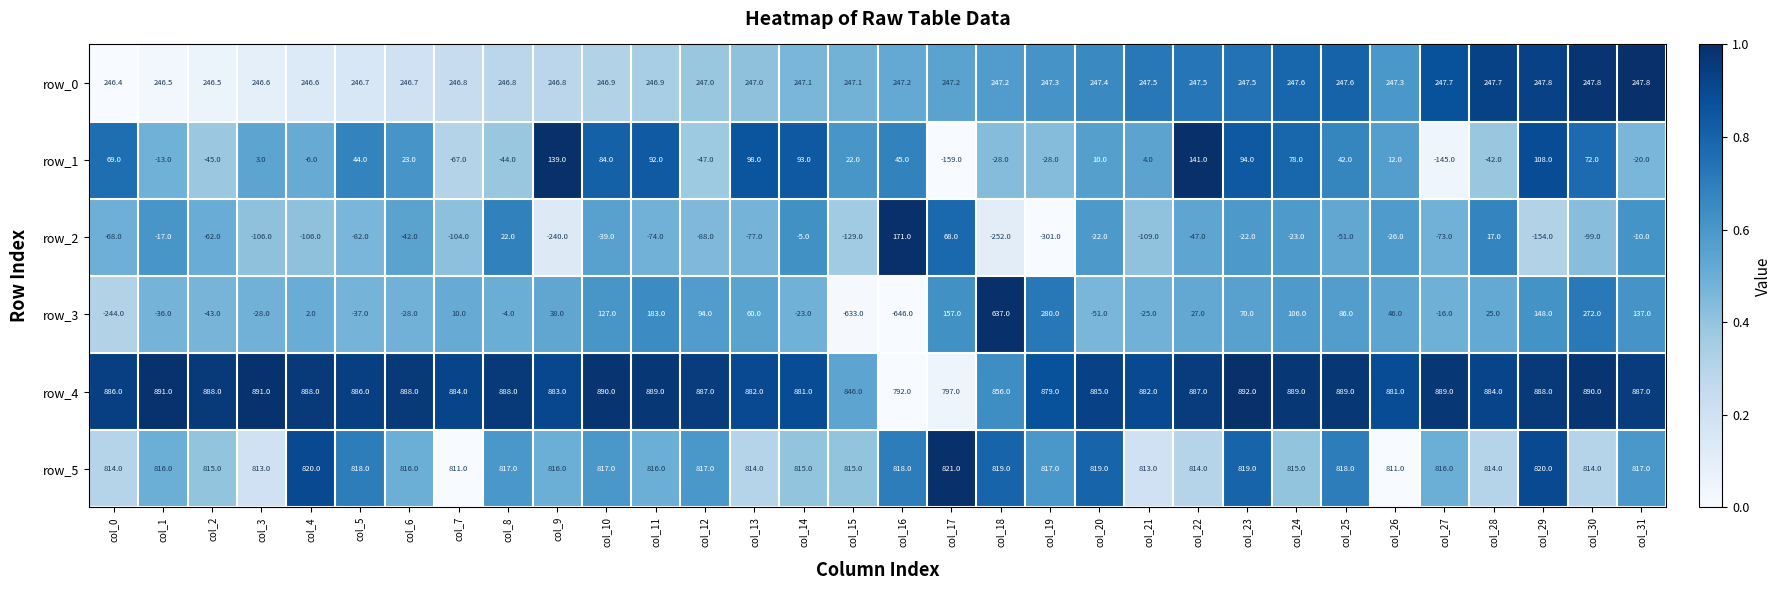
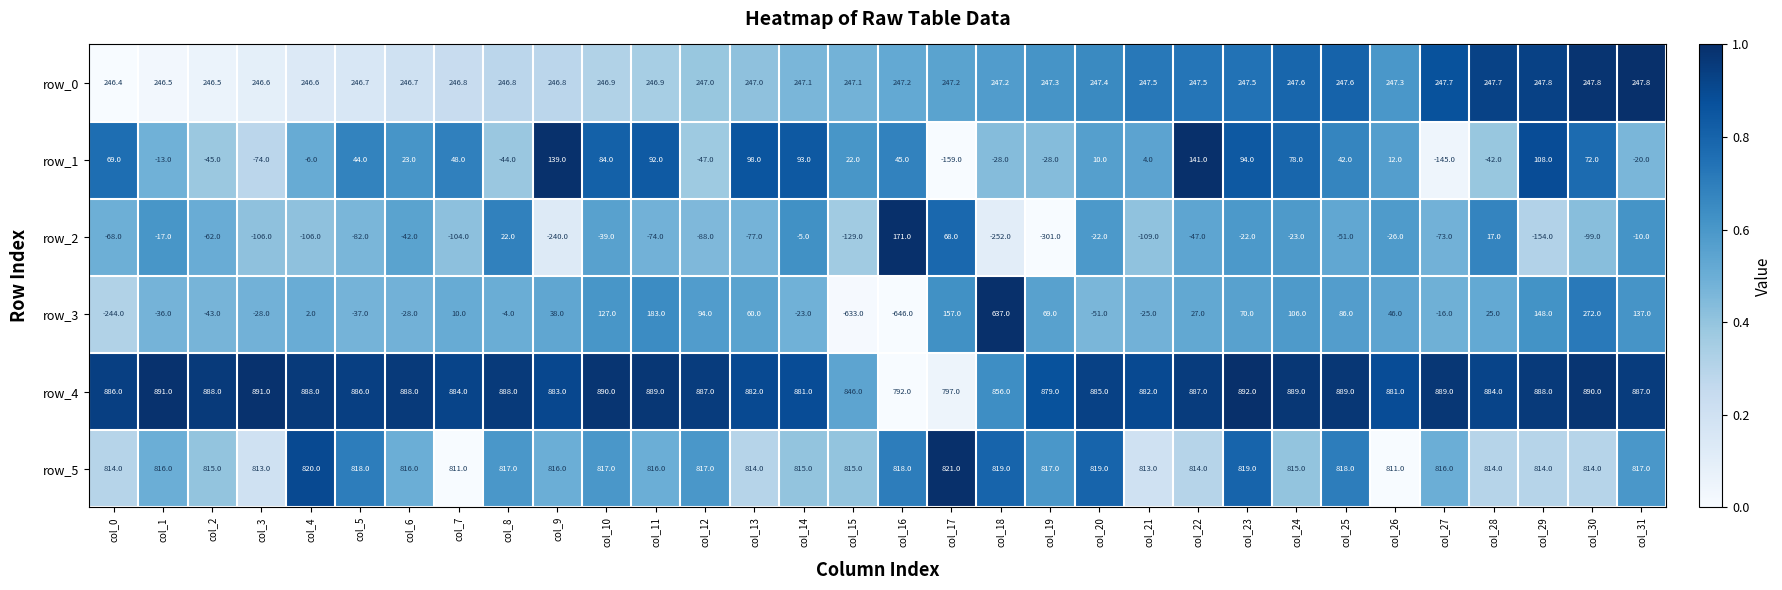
  {
    "row_0": {
      "col_0": 246.4,
      "col_1": 246.5,
      "col_2": 246.5,
      "col_3": 246.6,
      "col_4": 246.6,
      "col_5": 246.7,
      "col_6": 246.7,
      "col_7": 246.8,
      "col_8": 246.8,
      "col_9": 246.8,
      "col_10": 246.9,
      "col_11": 246.9,
      "col_12": 247.0,
      "col_13": 247.0,
      "col_14": 247.1,
      "col_15": 247.1,
      "col_16": 247.2,
      "col_17": 247.2,
      "col_18": 247.2,
      "col_19": 247.3,
      "col_20": 247.4,
      "col_21": 247.5,
      "col_22": 247.5,
      "col_23": 247.5,
      "col_24": 247.6,
      "col_25": 247.6,
      "col_26": 247.3,
      "col_27": 247.7,
      "col_28": 247.7,
      "col_29": 247.8,
      "col_30": 247.8,
      "col_31": 247.8
    },
    "row_1": {
      "col_0": 69.0,
      "col_1": -13.0,
      "col_2": -45.0,
-     "col_3": 3.0,
+     "col_3": -74.0,
      "col_4": -6.0,
      "col_5": 44.0,
      "col_6": 23.0,
-     "col_7": -67.0,
+     "col_7": 48.0,
      "col_8": -44.0,
      "col_9": 139.0,
      "col_10": 84.0,
      "col_11": 92.0,
      "col_12": -47.0,
      "col_13": 98.0,
      "col_14": 93.0,
      "col_15": 22.0,
      "col_16": 45.0,
      "col_17": -159.0,
      "col_18": -28.0,
      "col_19": -28.0,
      "col_20": 10.0,
      "col_21": 4.0,
      "col_22": 141.0,
      "col_23": 94.0,
      "col_24": 78.0,
      "col_25": 42.0,
      "col_26": 12.0,
      "col_27": -145.0,
      "col_28": -42.0,
      "col_29": 108.0,
      "col_30": 72.0,
      "col_31": -20.0
    },
    "row_2": {
      "col_0": -68.0,
      "col_1": -17.0,
      "col_2": -62.0,
      "col_3": -106.0,
      "col_4": -106.0,
      "col_5": -82.0,
      "col_6": -42.0,
      "col_7": -104.0,
      "col_8": 22.0,
      "col_9": -240.0,
      "col_10": -39.0,
      "col_11": -74.0,
      "col_12": -88.0,
      "col_13": -77.0,
      "col_14": -5.0,
      "col_15": -129.0,
      "col_16": 171.0,
      "col_17": 68.0,
      "col_18": -252.0,
      "col_19": -301.0,
      "col_20": -22.0,
      "col_21": -109.0,
      "col_22": -47.0,
      "col_23": -22.0,
      "col_24": -23.0,
      "col_25": -51.0,
      "col_26": -26.0,
      "col_27": -73.0,
      "col_28": 17.0,
      "col_29": -154.0,
      "col_30": -99.0,
      "col_31": -10.0
    },
    "row_3": {
      "col_0": -244.0,
      "col_1": -36.0,
      "col_2": -43.0,
      "col_3": -28.0,
      "col_4": 2.0,
      "col_5": -37.0,
      "col_6": -28.0,
      "col_7": 10.0,
      "col_8": -4.0,
      "col_9": 38.0,
      "col_10": 127.0,
      "col_11": 183.0,
      "col_12": 94.0,
      "col_13": 60.0,
      "col_14": -23.0,
      "col_15": -633.0,
      "col_16": -646.0,
      "col_17": 157.0,
      "col_18": 637.0,
-     "col_19": 280.0,
+     "col_19": 69.0,
      "col_20": -51.0,
      "col_21": -25.0,
      "col_22": 27.0,
      "col_23": 70.0,
      "col_24": 106.0,
      "col_25": 86.0,
      "col_26": 46.0,
      "col_27": -16.0,
      "col_28": 25.0,
      "col_29": 148.0,
      "col_30": 272.0,
      "col_31": 137.0
    },
    "row_4": {
      "col_0": 886.0,
      "col_1": 891.0,
      "col_2": 888.0,
      "col_3": 891.0,
      "col_4": 888.0,
      "col_5": 886.0,
      "col_6": 888.0,
      "col_7": 884.0,
      "col_8": 888.0,
      "col_9": 883.0,
      "col_10": 890.0,
      "col_11": 889.0,
      "col_12": 887.0,
      "col_13": 882.0,
      "col_14": 881.0,
      "col_15": 846.0,
      "col_16": 792.0,
      "col_17": 797.0,
      "col_18": 856.0,
      "col_19": 879.0,
      "col_20": 885.0,
      "col_21": 882.0,
      "col_22": 887.0,
      "col_23": 892.0,
      "col_24": 889.0,
      "col_25": 889.0,
      "col_26": 881.0,
      "col_27": 889.0,
      "col_28": 884.0,
      "col_29": 888.0,
      "col_30": 890.0,
      "col_31": 887.0
    },
    "row_5": {
      "col_0": 814.0,
      "col_1": 816.0,
      "col_2": 815.0,
      "col_3": 813.0,
      "col_4": 820.0,
      "col_5": 818.0,
      "col_6": 816.0,
      "col_7": 811.0,
      "col_8": 817.0,
      "col_9": 816.0,
      "col_10": 817.0,
      "col_11": 816.0,
      "col_12": 817.0,
      "col_13": 814.0,
      "col_14": 815.0,
      "col_15": 815.0,
      "col_16": 818.0,
      "col_17": 821.0,
      "col_18": 819.0,
      "col_19": 817.0,
      "col_20": 819.0,
      "col_21": 813.0,
      "col_22": 814.0,
      "col_23": 819.0,
      "col_24": 815.0,
      "col_25": 818.0,
      "col_26": 811.0,
      "col_27": 816.0,
      "col_28": 814.0,
-     "col_29": 820.0,
+     "col_29": 814.0,
      "col_30": 814.0,
      "col_31": 817.0
    }
  }
